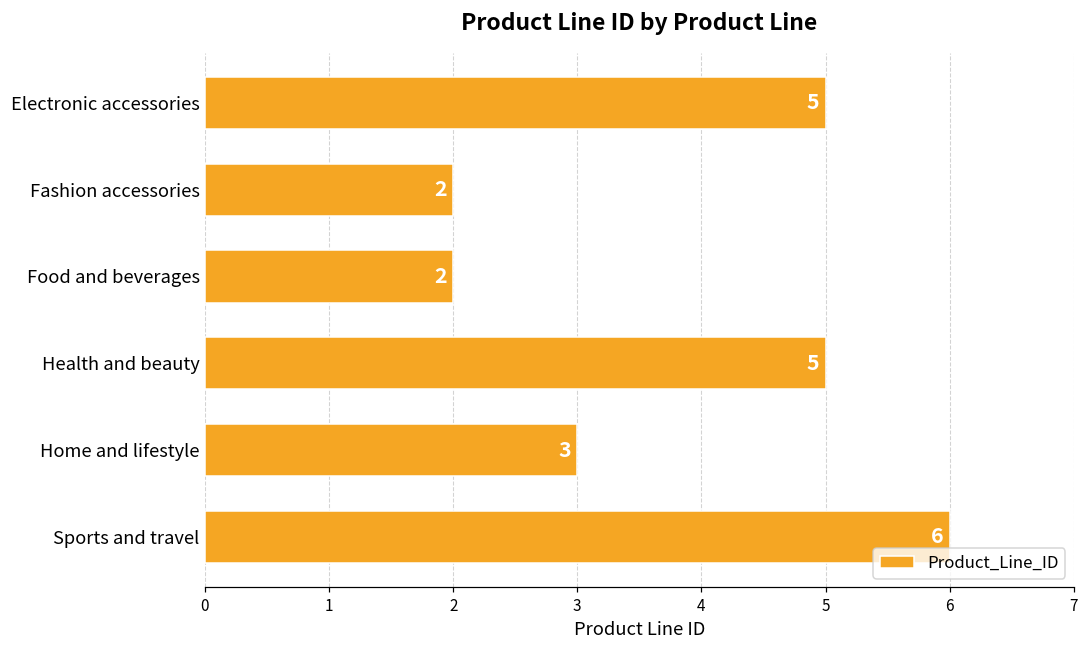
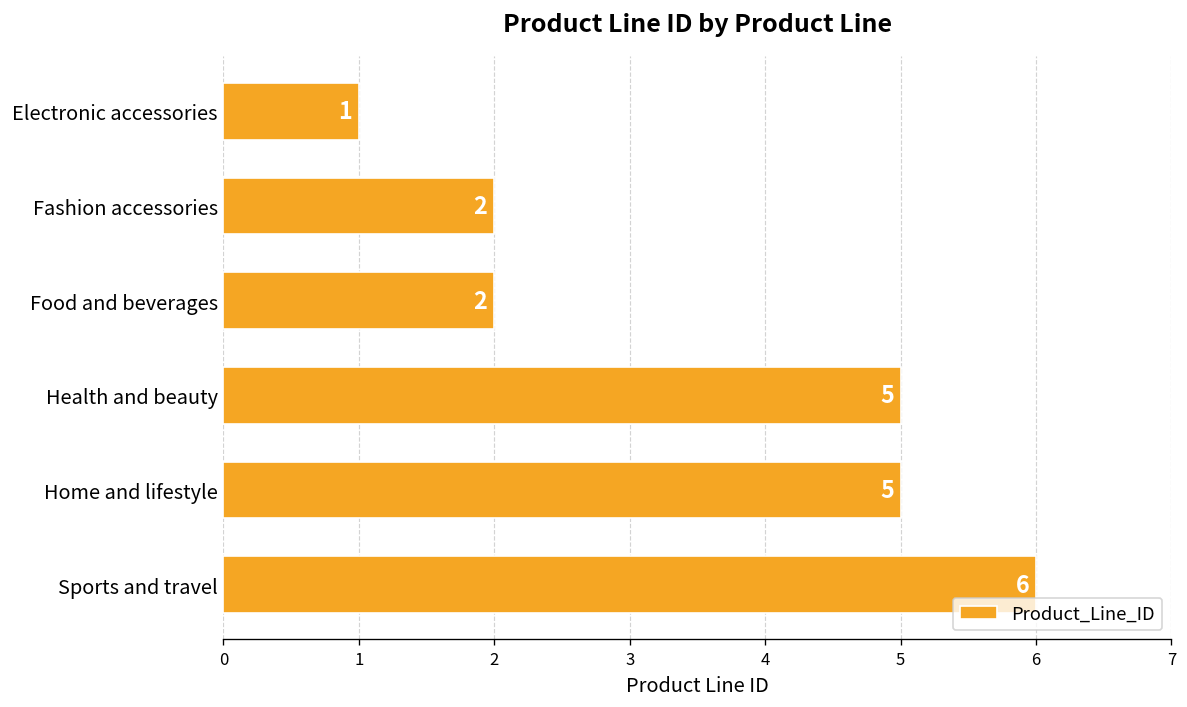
  {
-   "Electronic accessories": 5,
+   "Electronic accessories": 1,
    "Fashion accessories": 2,
    "Food and beverages": 2,
    "Health and beauty": 5,
-   "Home and lifestyle": 3
+   "Home and lifestyle": 5
  }
